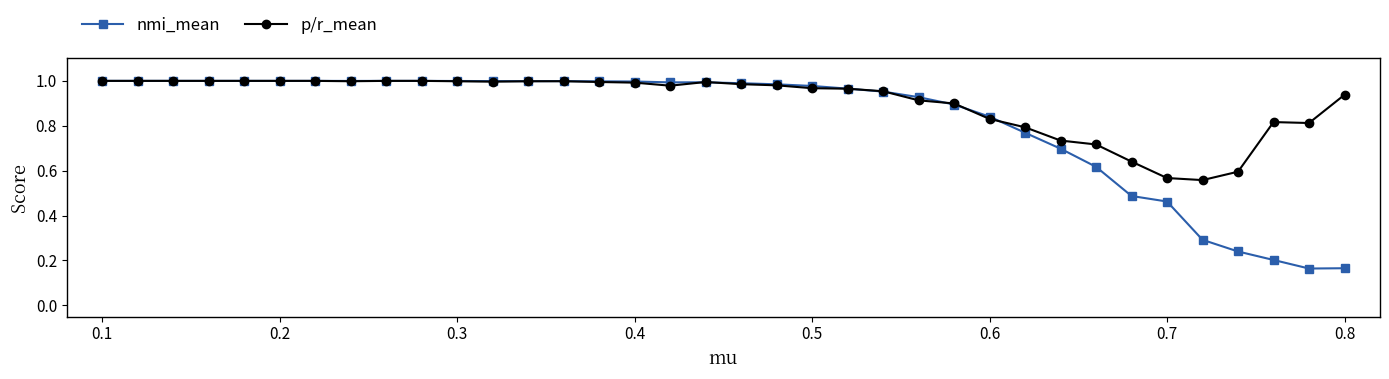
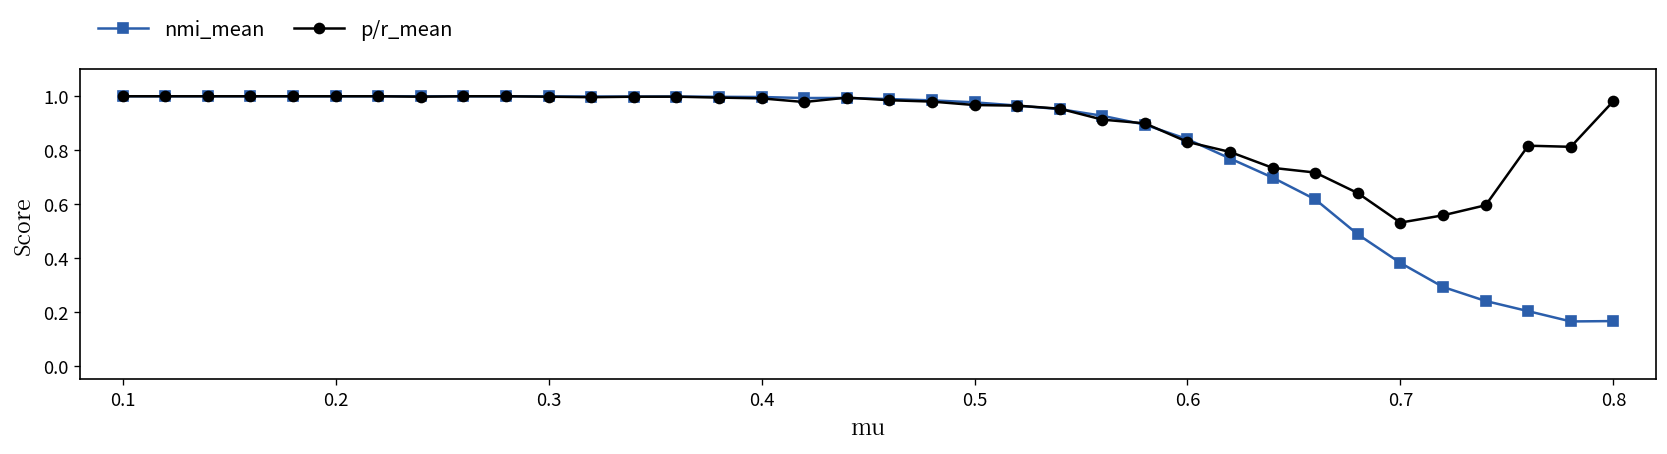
  {
    "nmi_mean": {
-     "0.7": 0.46,
+     "0.7": 0.38,
      "0.8": 0.17
    },
    "p/r_mean": {
-     "0.7": 0.57,
-     "0.8": 0.94
+     "0.7": 0.53,
+     "0.8": 0.98
    }
  }
